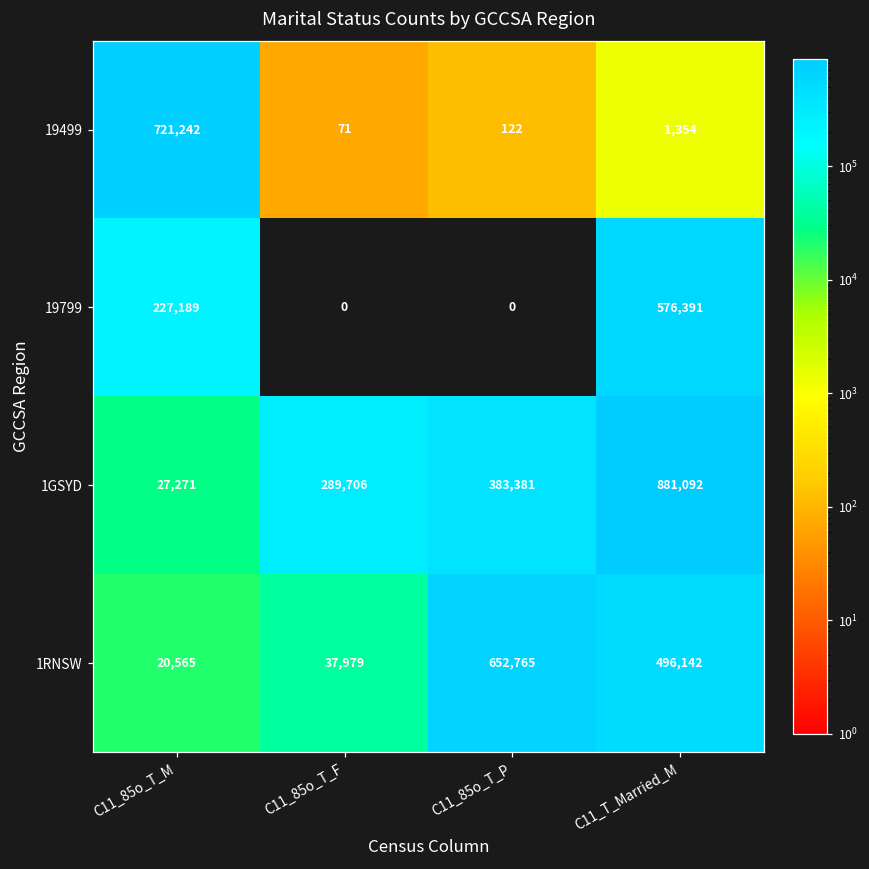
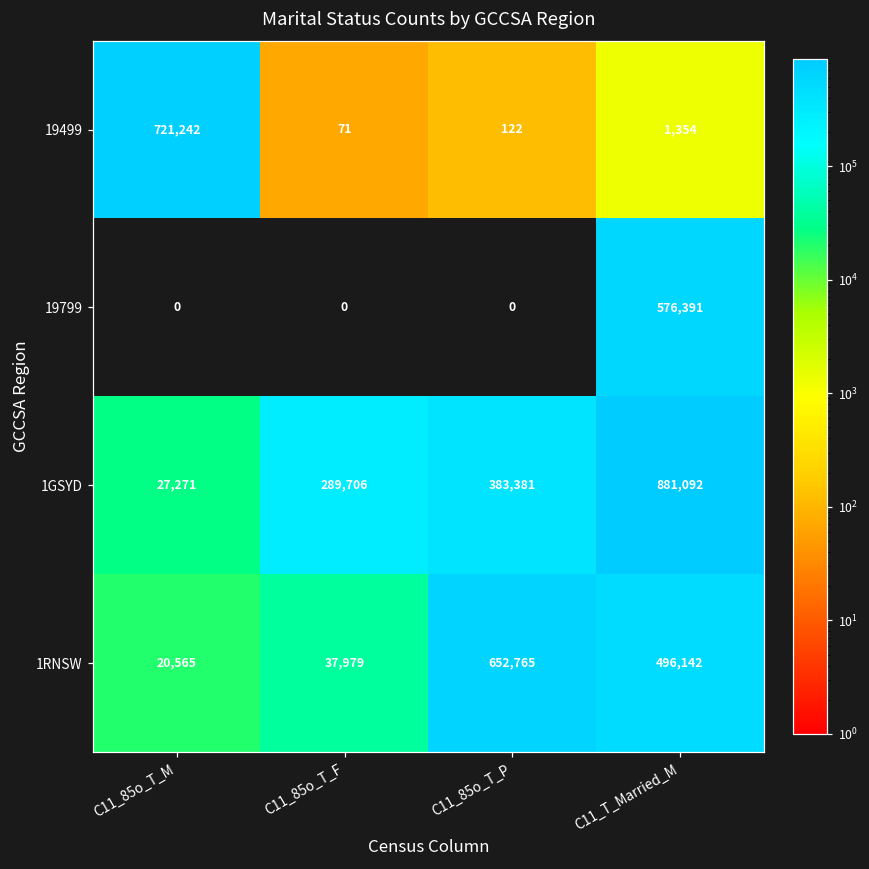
  {
    "19499": {
      "C11_85o_T_M": "721,242",
      "C11_85o_T_F": "71",
      "C11_85o_T_P": "122",
      "C11_T_Married_M": "1,354"
    },
    "19799": {
-     "C11_85o_T_M": "227,189",
+     "C11_85o_T_M": "0",
      "C11_85o_T_F": "0",
      "C11_85o_T_P": "0",
      "C11_T_Married_M": "576,391"
    },
    "1GSYD": {
      "C11_85o_T_M": "27,271",
      "C11_85o_T_F": "289,706",
      "C11_85o_T_P": "383,381",
      "C11_T_Married_M": "881,092"
    },
    "1RNSW": {
      "C11_85o_T_M": "20,565",
      "C11_85o_T_F": "37,979",
      "C11_85o_T_P": "652,765",
      "C11_T_Married_M": "496,142"
    }
  }
